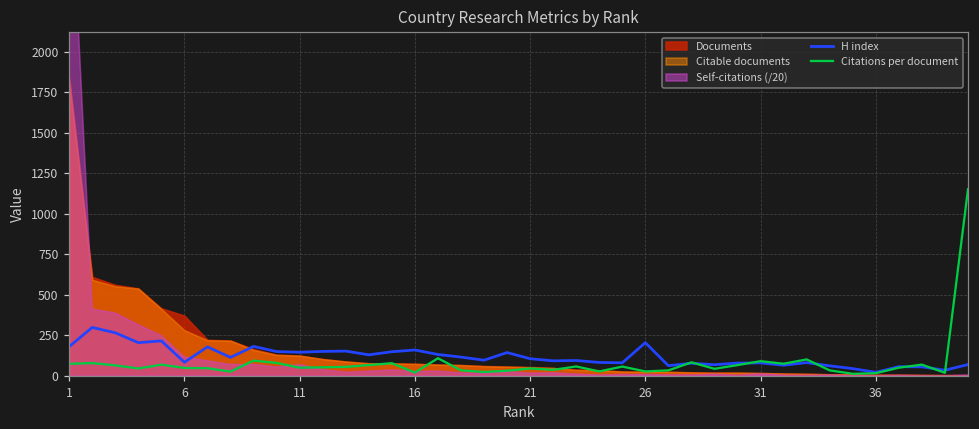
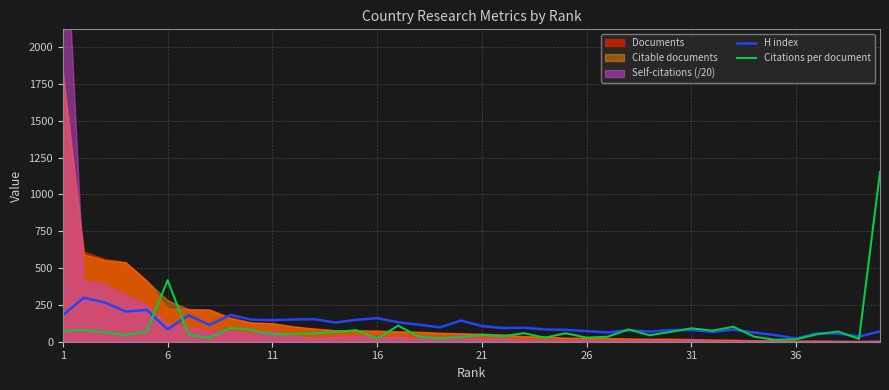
  {
    "H index": {
      "1": 180,
      "6": 80,
      "11": 150,
      "16": 160,
      "21": 110,
-     "26": 210
+     "26": 70
    },
    "Documents": {
      "1": 1840,
-     "6": 370
+     "6": 230
    },
    "Citations per document": {
      "1": 70,
-     "6": 50,
+     "6": 420,
      "11": 50
    },
    "Citable documents": {
      "1": 1820,
      "6": 280
    },
    "Self-citations (/20)": {
      "6": 120,
      "11": 70
    }
  }
